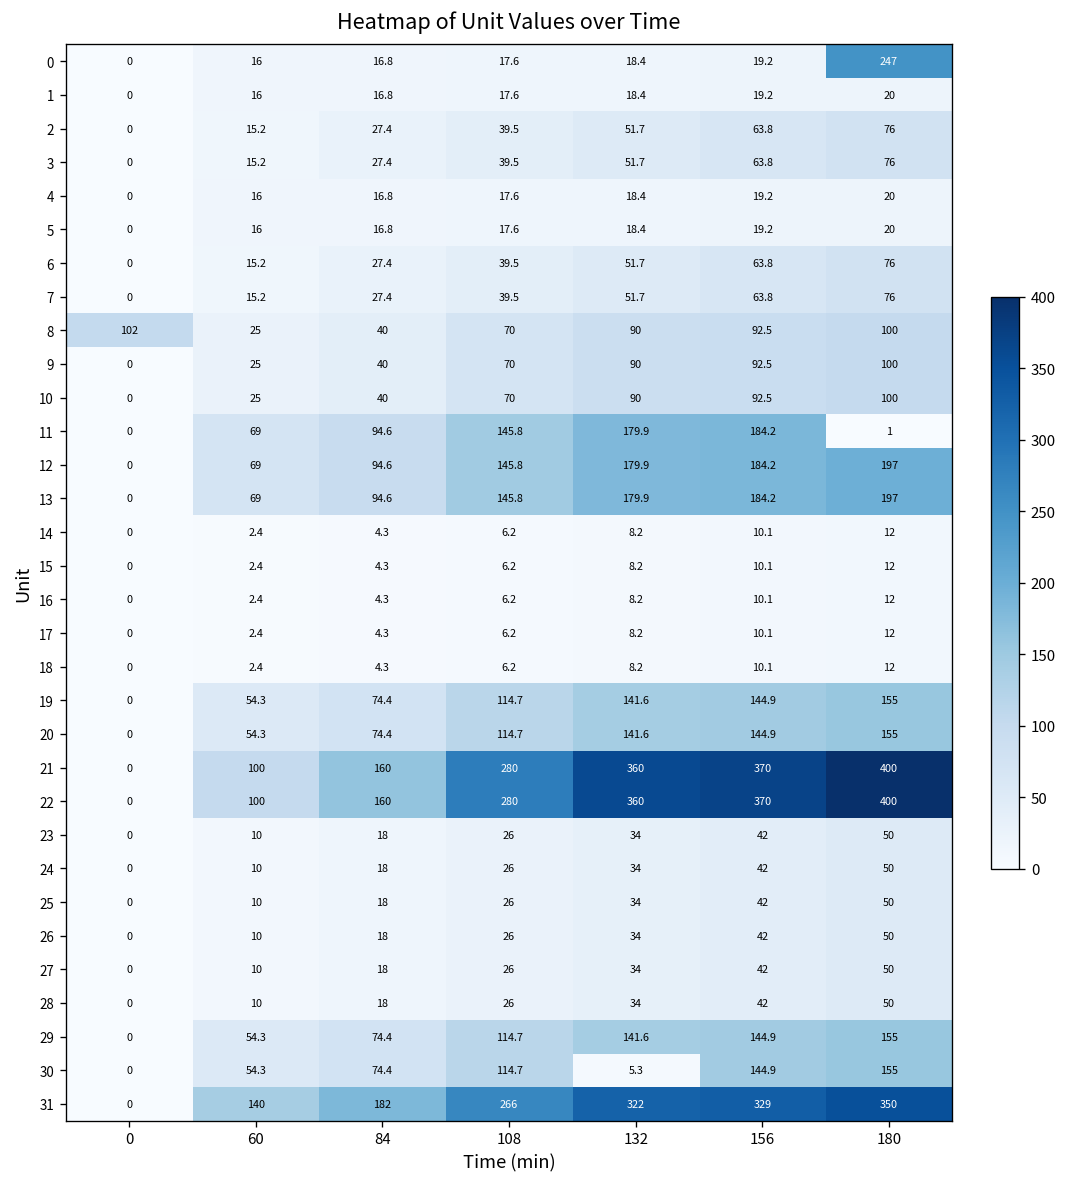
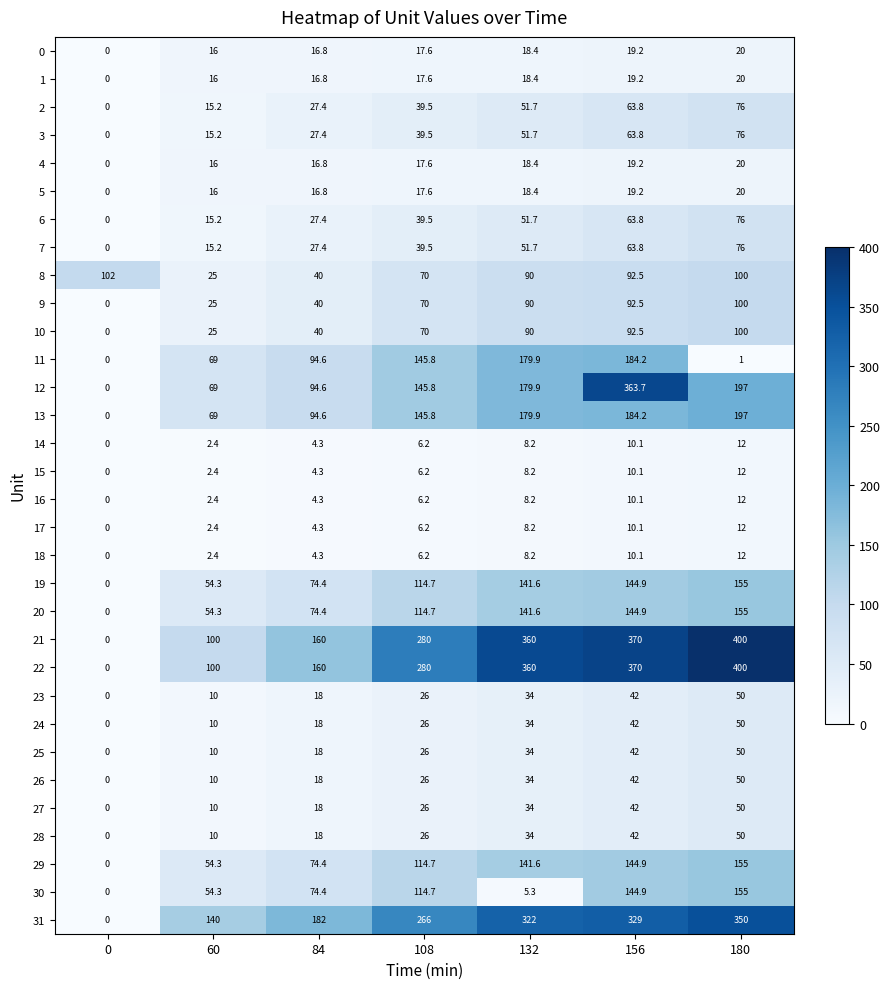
  {
    "0": {
      "0": 0,
      "60": 16,
      "84": 16.8,
      "108": 17.6,
      "132": 18.4,
      "156": 19.2,
-     "180": 247
+     "180": 20
    },
    "12": {
      "0": 0,
      "60": 69,
      "84": 94.6,
      "108": 145.8,
      "132": 179.9,
-     "156": 184.2,
+     "156": 363.7,
      "180": 197
    }
  }
